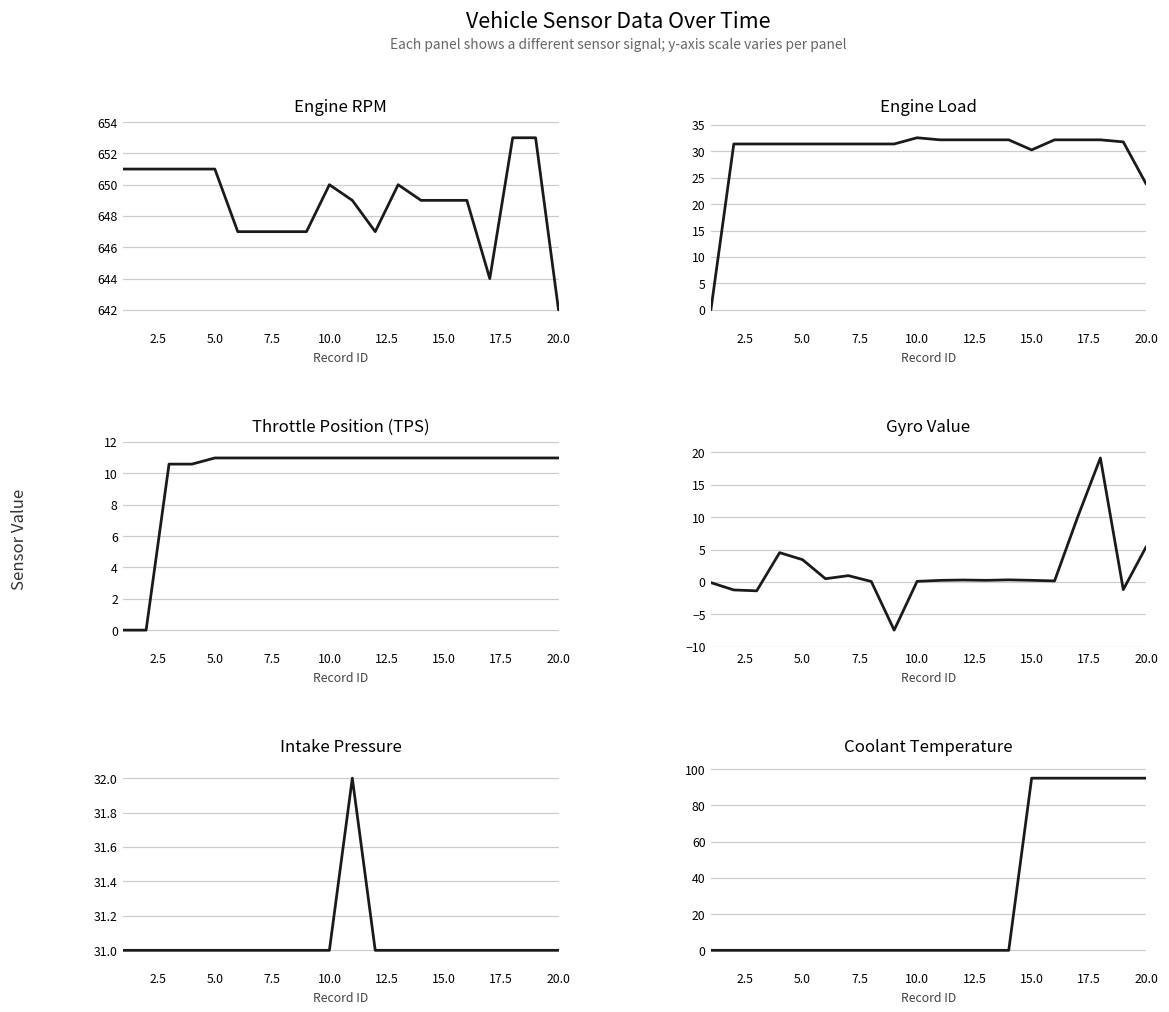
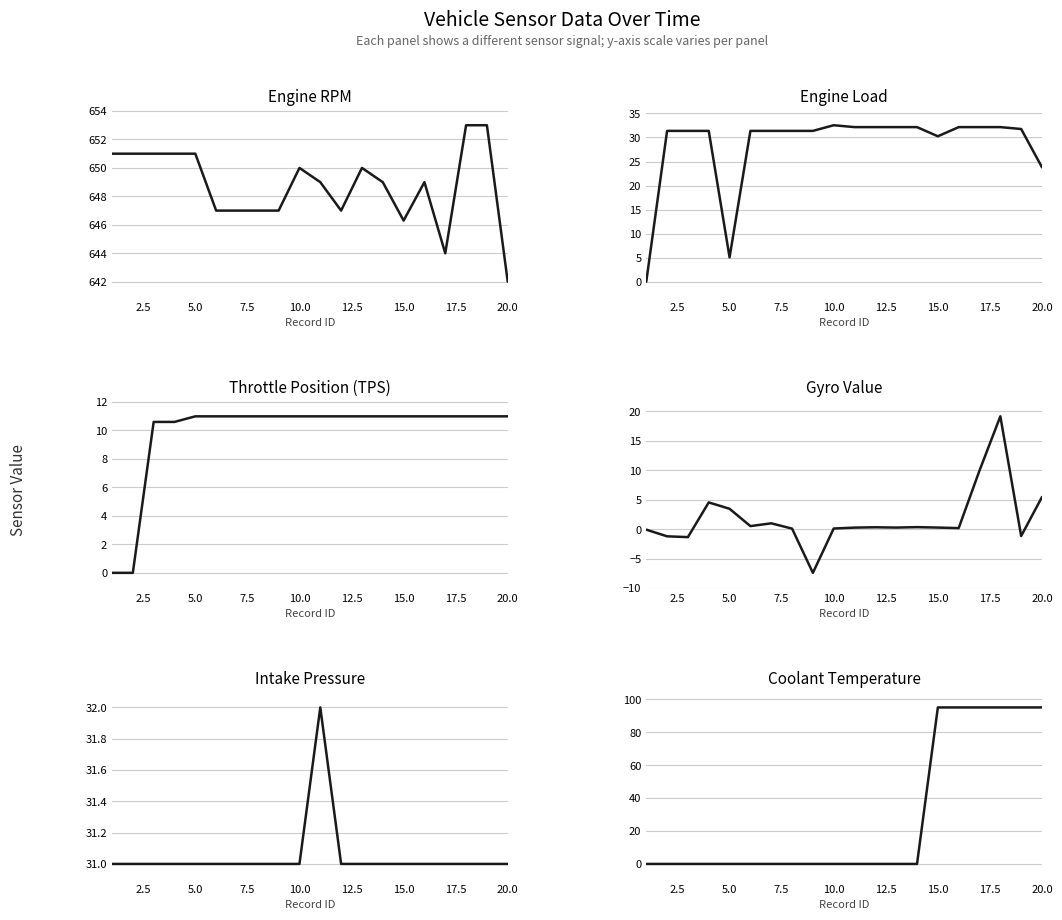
  {
    "Engine RPM": {
      "5.0": 651.0,
      "10.0": 650.0,
-     "15.0": 649.0,
+     "15.0": 646.3,
      "20.0": 642.0
    },
    "Engine Load": {
-     "5.0": 31,
+     "5.0": 5,
      "10.0": 33,
      "15.0": 30,
      "20.0": 24
    },
    "Throttle Position (TPS)": {
      "5.0": 11.0,
      "10.0": 11.0,
      "15.0": 11.0,
      "20.0": 11.0
    },
    "Gyro Value": {
      "5.0": 3,
      "10.0": 0,
      "15.0": 0,
      "20.0": 5
    },
    "Intake Pressure": {
      "5.0": 31.00,
      "10.0": 31.00,
      "15.0": 31.00,
      "20.0": 31.00
    },
    "Coolant Temperature": {
      "5.0": 0,
      "10.0": 0,
      "15.0": 95,
      "20.0": 95
    }
  }
